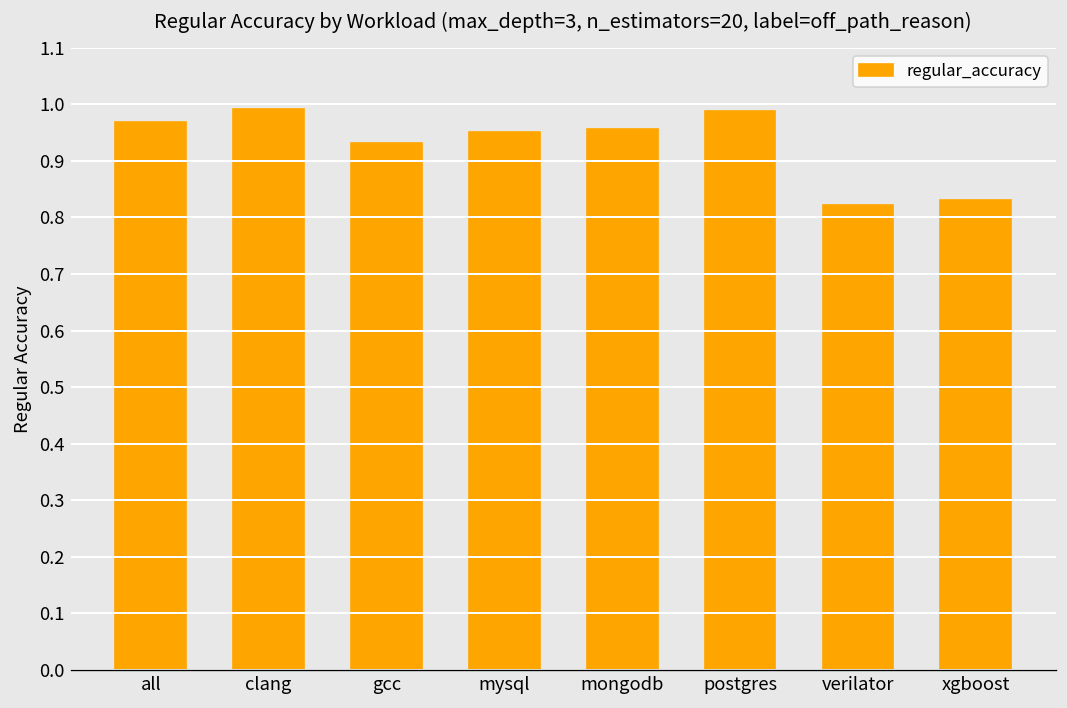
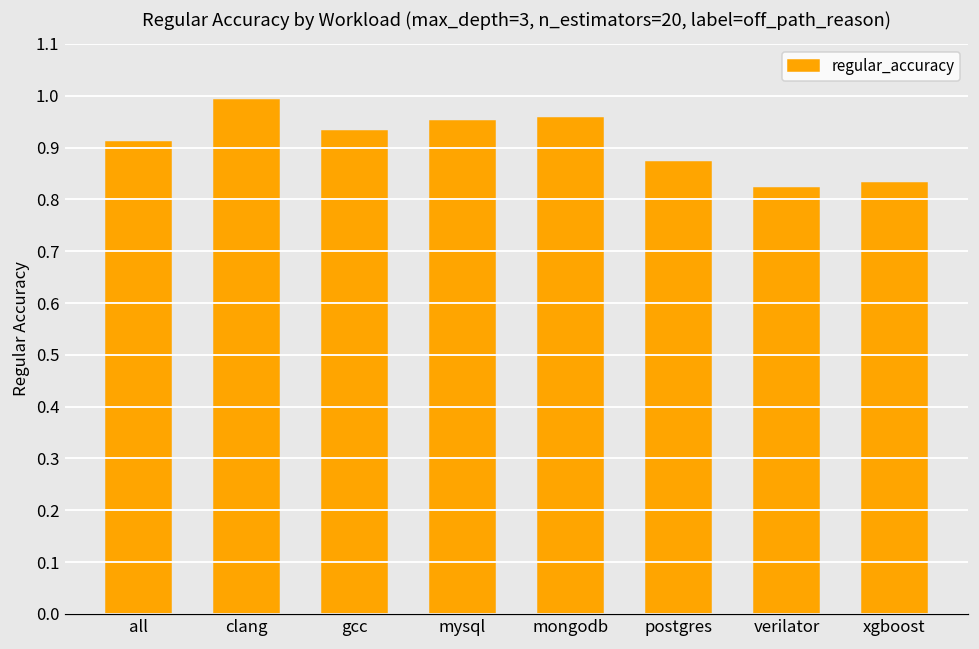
  {
-   "all": 0.97,
+   "all": 0.91,
    "clang": 0.99,
    "gcc": 0.93,
    "mysql": 0.95,
    "mongodb": 0.96,
-   "postgres": 0.99,
+   "postgres": 0.87,
    "verilator": 0.82,
    "xgboost": 0.83
  }
